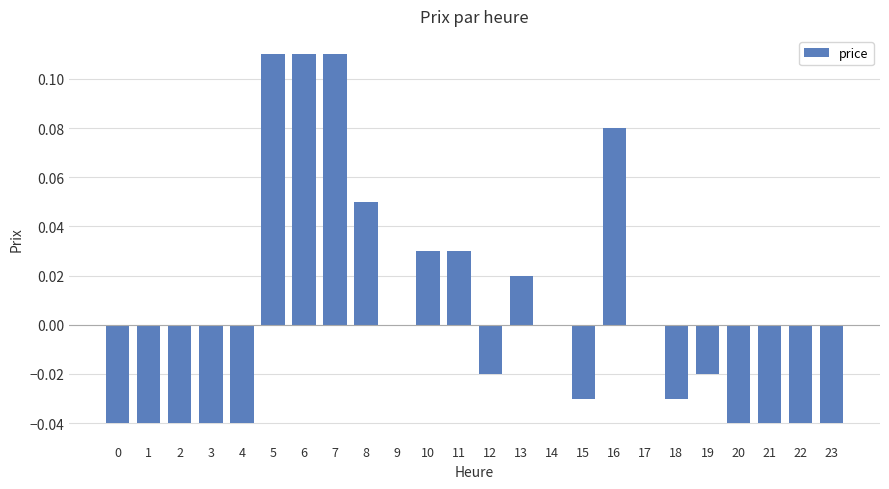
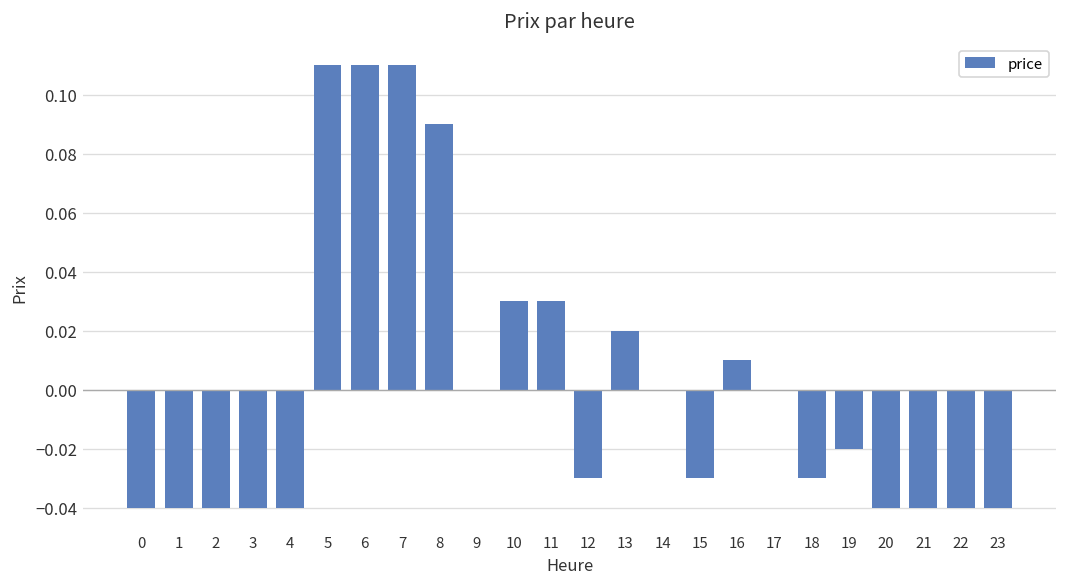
  {
    "0": -0.04,
    "1": -0.04,
    "2": -0.04,
    "3": -0.04,
    "4": -0.04,
    "5": 0.11,
    "6": 0.11,
    "7": 0.11,
-   "8": 0.05,
+   "8": 0.09,
    "9": 0.00,
    "10": 0.03,
    "11": 0.03,
-   "12": -0.02,
+   "12": -0.03,
    "13": 0.02,
    "14": 0.00,
    "15": -0.03,
-   "16": 0.08,
+   "16": 0.01,
    "17": 0.00,
    "18": -0.03,
    "19": -0.02,
    "20": -0.04,
    "21": -0.04,
    "22": -0.04,
    "23": -0.04
  }
